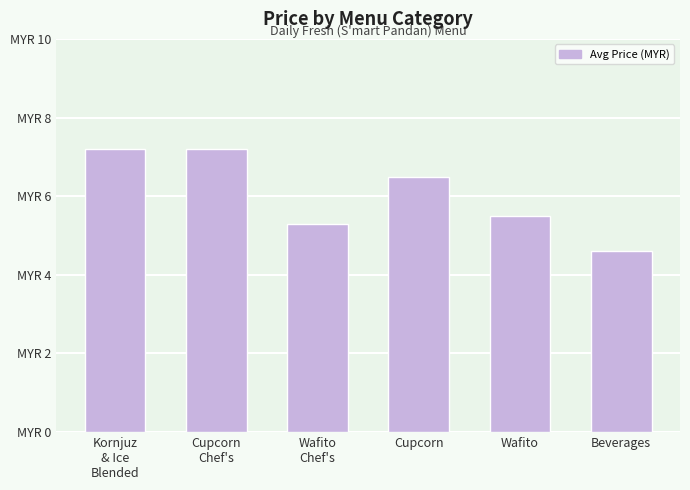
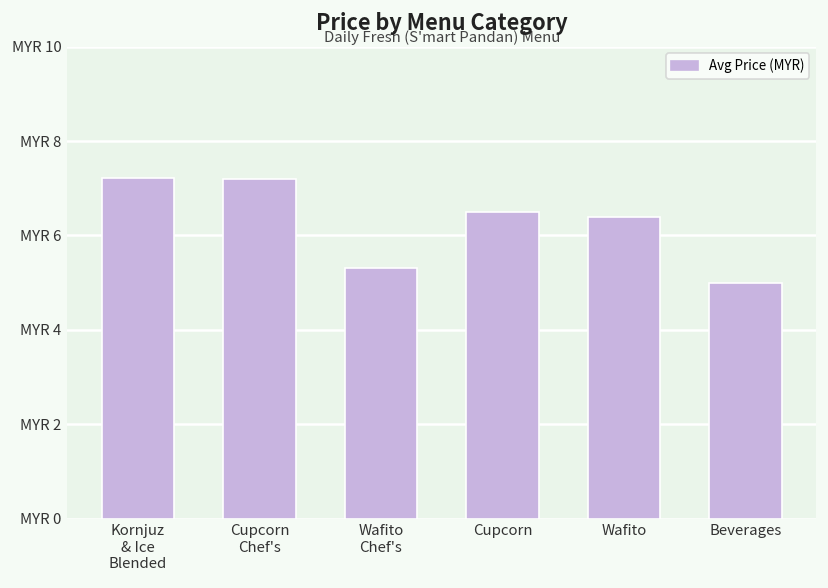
  {
    "Kornjuz & Ice Blended": "MYR 7.2",
    "Cupcorn Chef's": "MYR 7.2",
    "Wafito Chef's": "MYR 5.3",
    "Cupcorn": "MYR 6.5",
-   "Wafito": "MYR 5.5",
-   "Beverages": "MYR 4.6"
+   "Wafito": "MYR 6.4",
+   "Beverages": "MYR 5.0"
  }
